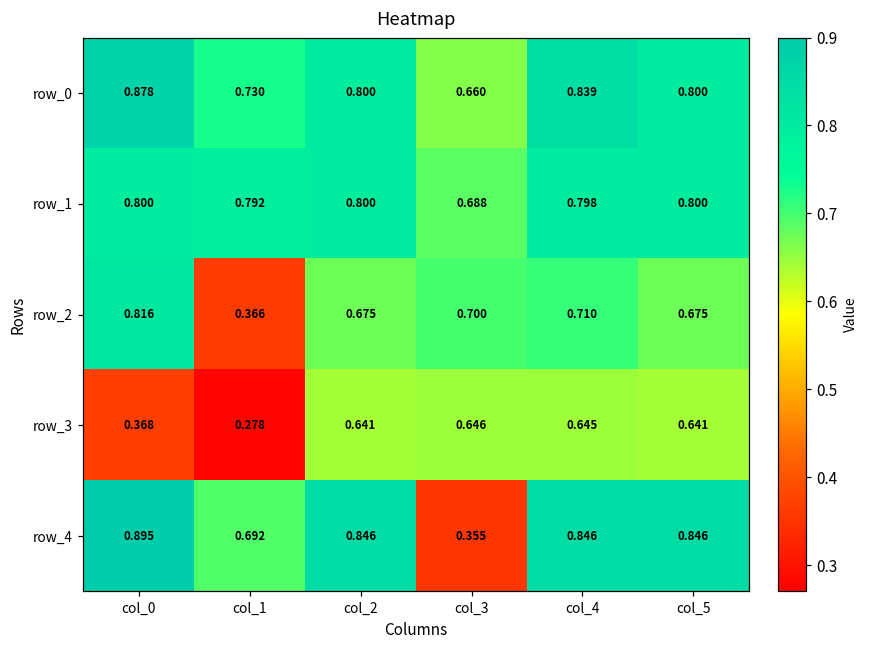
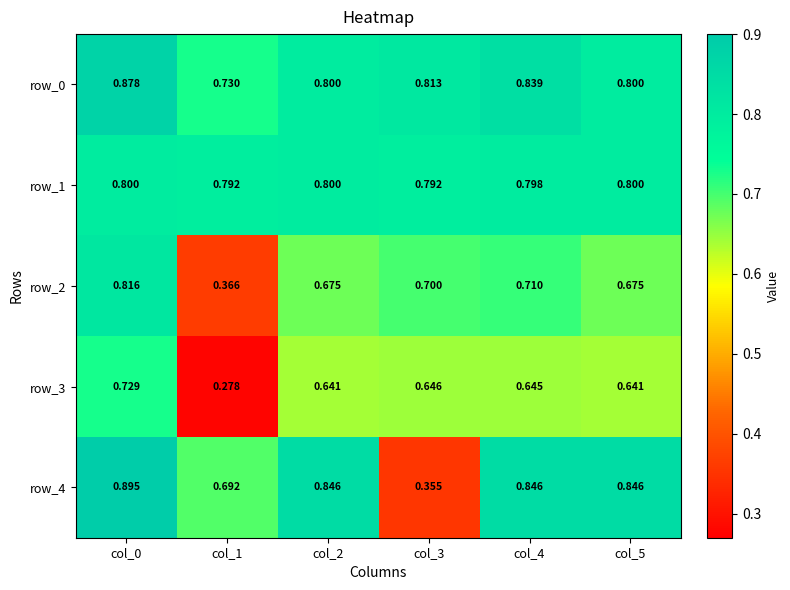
  {
    "row_0": {
      "col_0": 0.878,
      "col_1": 0.730,
      "col_2": 0.800,
-     "col_3": 0.660,
+     "col_3": 0.813,
      "col_4": 0.839,
      "col_5": 0.800
    },
    "row_1": {
      "col_0": 0.800,
      "col_1": 0.792,
      "col_2": 0.800,
-     "col_3": 0.688,
+     "col_3": 0.792,
      "col_4": 0.798,
      "col_5": 0.800
    },
    "row_2": {
      "col_0": 0.816,
      "col_1": 0.366,
      "col_2": 0.675,
      "col_3": 0.700,
      "col_4": 0.710,
      "col_5": 0.675
    },
    "row_3": {
-     "col_0": 0.368,
+     "col_0": 0.729,
      "col_1": 0.278,
      "col_2": 0.641,
      "col_3": 0.646,
      "col_4": 0.645,
      "col_5": 0.641
    },
    "row_4": {
      "col_0": 0.895,
      "col_1": 0.692,
      "col_2": 0.846,
      "col_3": 0.355,
      "col_4": 0.846,
      "col_5": 0.846
    }
  }
